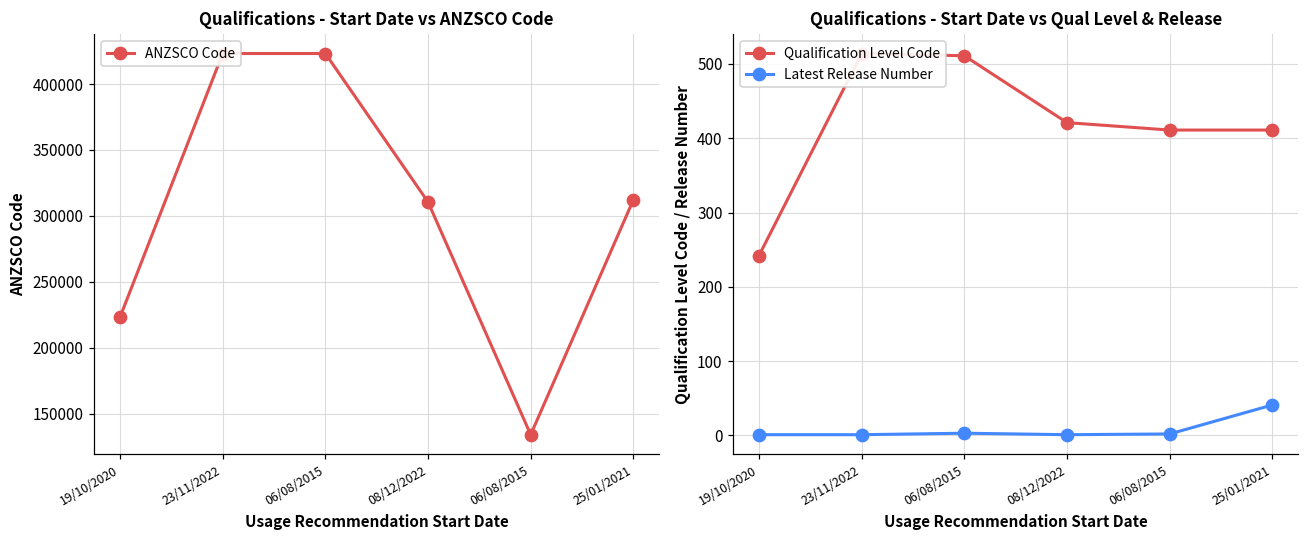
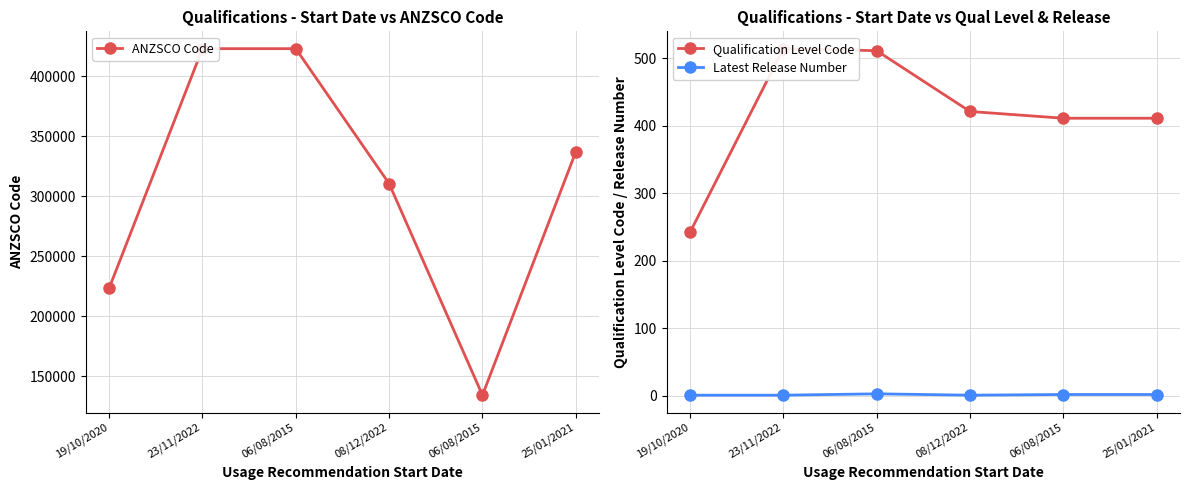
  {
    "Qualifications - Start Date vs ANZSCO Code": {
      "19/10/2020": 223000,
      "08/12/2022": 311000,
-     "25/01/2021": 312000
+     "25/01/2021": 337000
    },
    "Qualifications - Start Date vs Qual Level & Release": {
      "Qualification Level Code": {
        "19/10/2020": 240,
        "08/12/2022": 420,
        "25/01/2021": 410
      },
      "Latest Release Number": {
        "19/10/2020": 0,
        "23/11/2022": 0,
        "08/12/2022": 0,
-       "25/01/2021": 40
+       "25/01/2021": 0
      }
    }
  }
